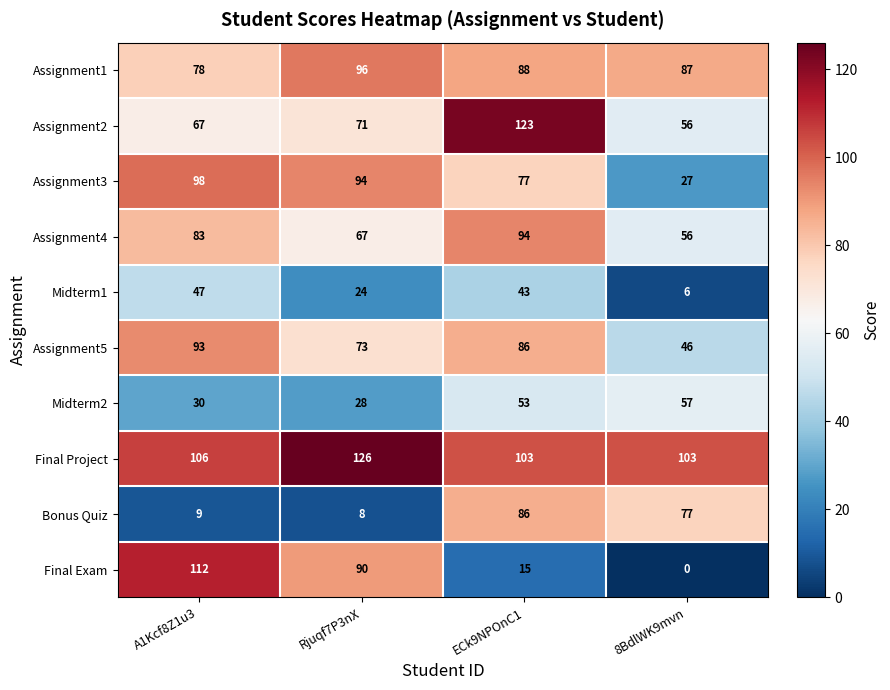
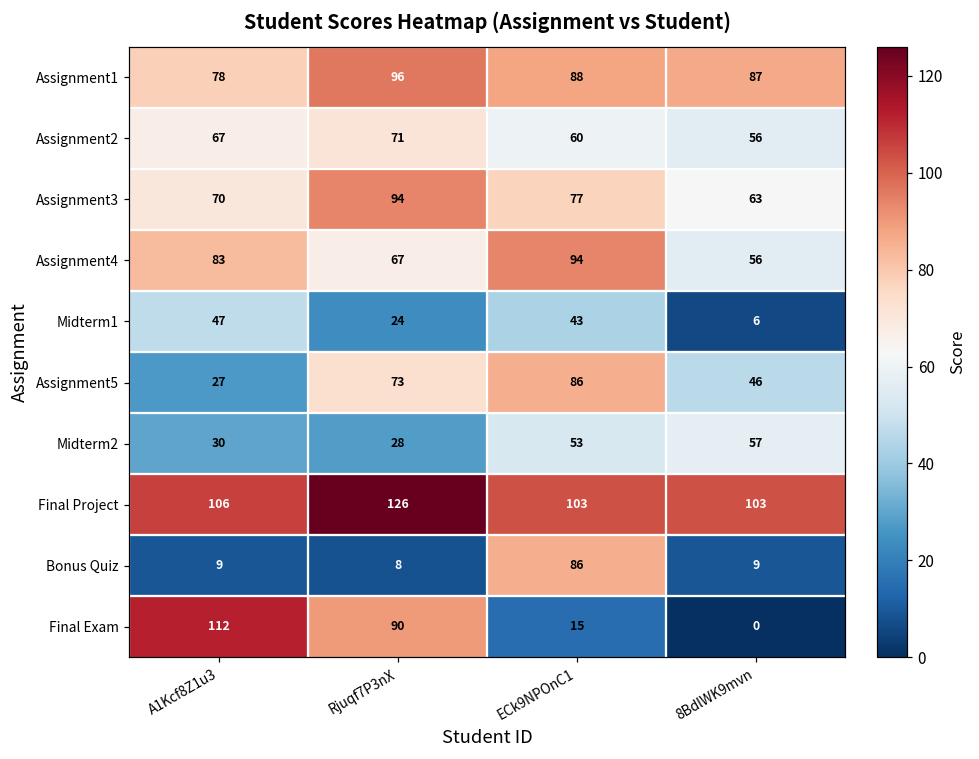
  {
    "Assignment1": {
      "A1Kcf8Z1u3": 78,
      "Rjuqf7P3nX": 96,
      "ECk9NPOnC1": 88,
      "8BdlWK9mvn": 87
    },
    "Assignment2": {
      "A1Kcf8Z1u3": 67,
      "Rjuqf7P3nX": 71,
-     "ECk9NPOnC1": 123,
+     "ECk9NPOnC1": 60,
      "8BdlWK9mvn": 56
    },
    "Assignment3": {
-     "A1Kcf8Z1u3": 98,
+     "A1Kcf8Z1u3": 70,
      "Rjuqf7P3nX": 94,
      "ECk9NPOnC1": 77,
-     "8BdlWK9mvn": 27
+     "8BdlWK9mvn": 63
    },
    "Assignment4": {
      "A1Kcf8Z1u3": 83,
      "Rjuqf7P3nX": 67,
      "ECk9NPOnC1": 94,
      "8BdlWK9mvn": 56
    },
    "Midterm1": {
      "A1Kcf8Z1u3": 47,
      "Rjuqf7P3nX": 24,
      "ECk9NPOnC1": 43,
      "8BdlWK9mvn": 6
    },
    "Assignment5": {
-     "A1Kcf8Z1u3": 93,
+     "A1Kcf8Z1u3": 27,
      "Rjuqf7P3nX": 73,
      "ECk9NPOnC1": 86,
      "8BdlWK9mvn": 46
    },
    "Midterm2": {
      "A1Kcf8Z1u3": 30,
      "Rjuqf7P3nX": 28,
      "ECk9NPOnC1": 53,
      "8BdlWK9mvn": 57
    },
    "Final Project": {
      "A1Kcf8Z1u3": 106,
      "Rjuqf7P3nX": 126,
      "ECk9NPOnC1": 103,
      "8BdlWK9mvn": 103
    },
    "Bonus Quiz": {
      "A1Kcf8Z1u3": 9,
      "Rjuqf7P3nX": 8,
      "ECk9NPOnC1": 86,
-     "8BdlWK9mvn": 77
+     "8BdlWK9mvn": 9
    },
    "Final Exam": {
      "A1Kcf8Z1u3": 112,
      "Rjuqf7P3nX": 90,
      "ECk9NPOnC1": 15,
      "8BdlWK9mvn": 0
    }
  }
